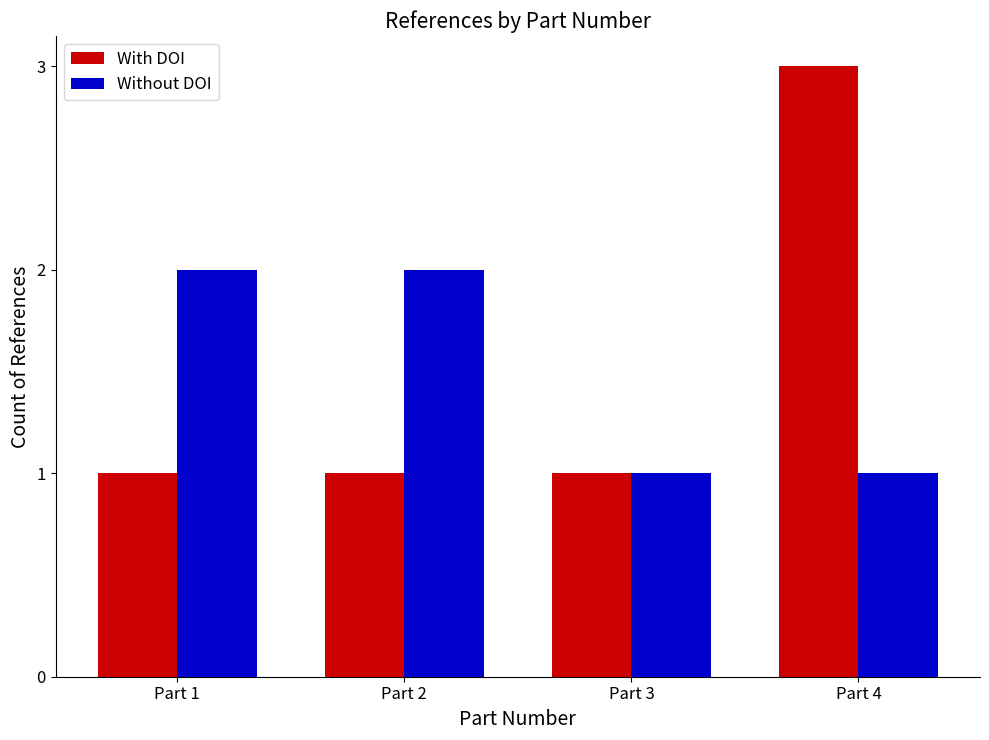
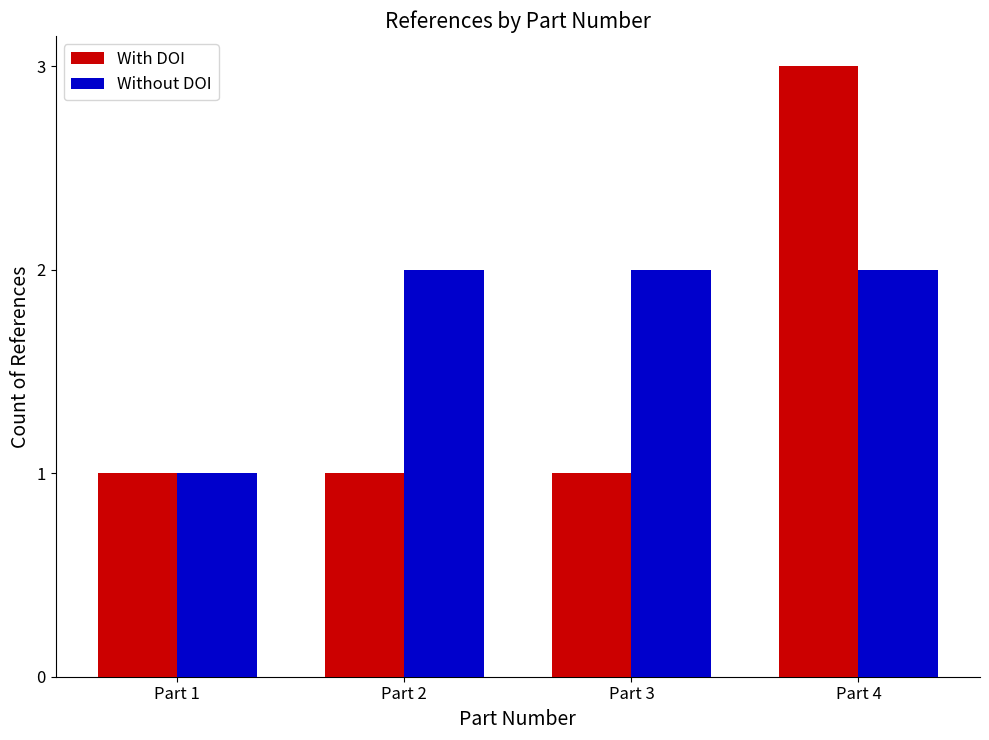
  {
    "With DOI": {
      "Part 1": 1,
      "Part 2": 1,
      "Part 3": 1,
      "Part 4": 3
    },
    "Without DOI": {
-     "Part 1": 2,
+     "Part 1": 1,
      "Part 2": 2,
-     "Part 3": 1,
-     "Part 4": 1
+     "Part 3": 2,
+     "Part 4": 2
    }
  }
